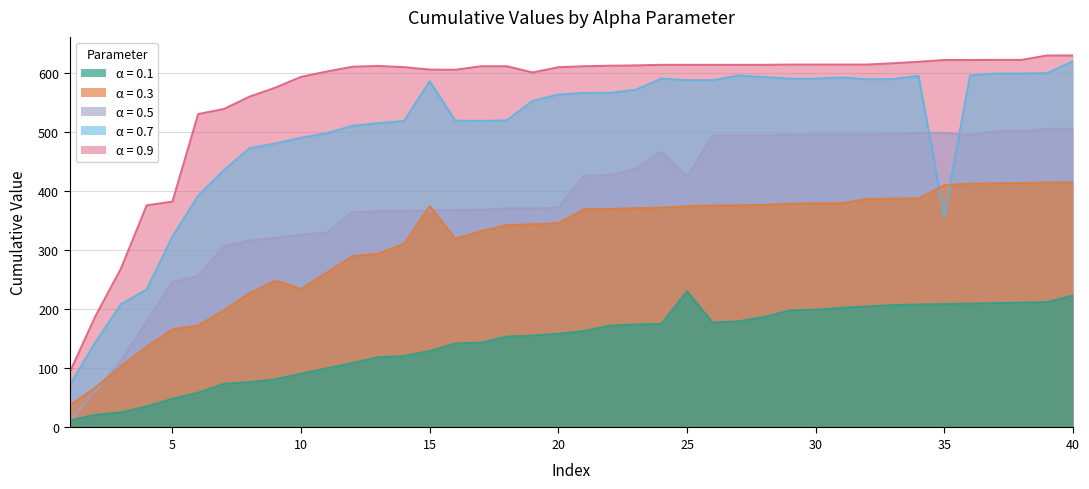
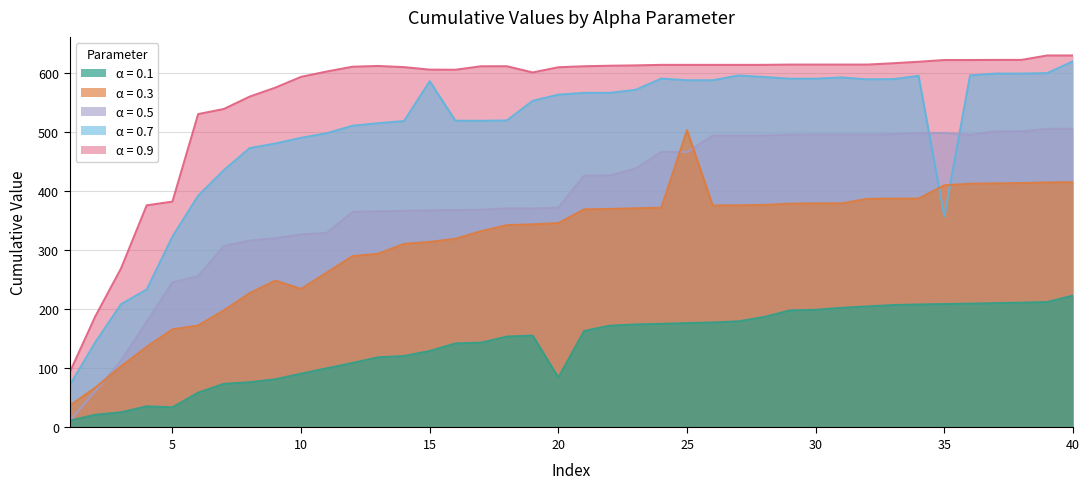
  {
    "α = 0.9": {
      "5": 380,
      "10": 590,
      "15": 610,
      "20": 610,
      "25": 610,
      "30": 610,
      "35": 620,
      "40": 630
    },
    "α = 0.7": {
      "5": 320,
      "10": 490,
      "15": 590,
      "20": 560,
      "25": 590,
      "30": 590,
      "35": 360,
      "40": 620
    },
    "α = 0.5": {
      "5": 250,
      "10": 330,
      "15": 370,
      "20": 370,
-     "25": 430,
+     "25": 470,
      "30": 500,
      "35": 500,
      "40": 510
    },
    "α = 0.3": {
      "5": 170,
      "10": 230,
-     "15": 380,
+     "15": 310,
      "20": 350,
-     "25": 370,
+     "25": 500,
      "30": 380,
      "35": 410,
      "40": 420
    },
    "α = 0.1": {
-     "5": 50,
+     "5": 30,
      "10": 90,
      "15": 130,
-     "20": 160,
-     "25": 230,
+     "20": 80,
+     "25": 180,
      "30": 200,
      "35": 210,
      "40": 220
    }
  }
